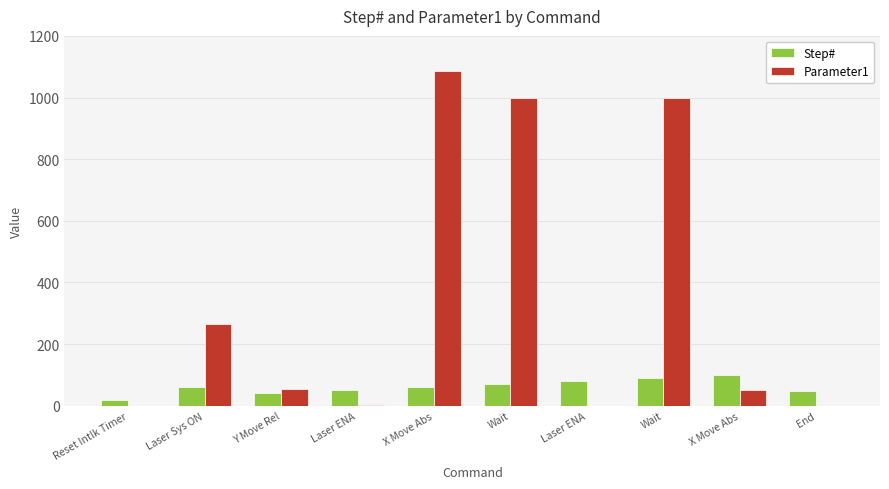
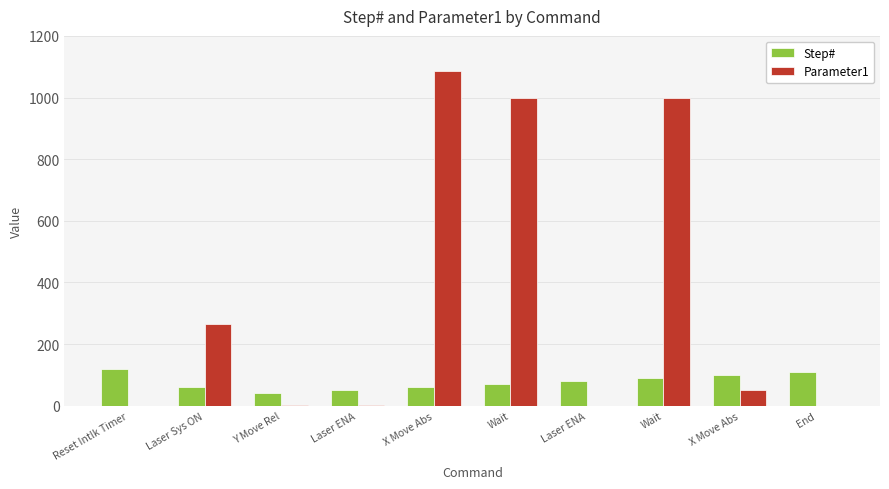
  {
    "Step#": {
-     "Reset Intlk Timer": 20,
+     "Reset Intlk Timer": 120,
      "Laser Sys ON": 60,
      "Y Move Rel": 40,
-     "End": 50
+     "End": 110
    },
    "Parameter1": {
      "Reset Intlk Timer": 0,
      "Laser Sys ON": 270,
-     "Y Move Rel": 60,
+     "Y Move Rel": 0,
      "End": 0
    }
  }
